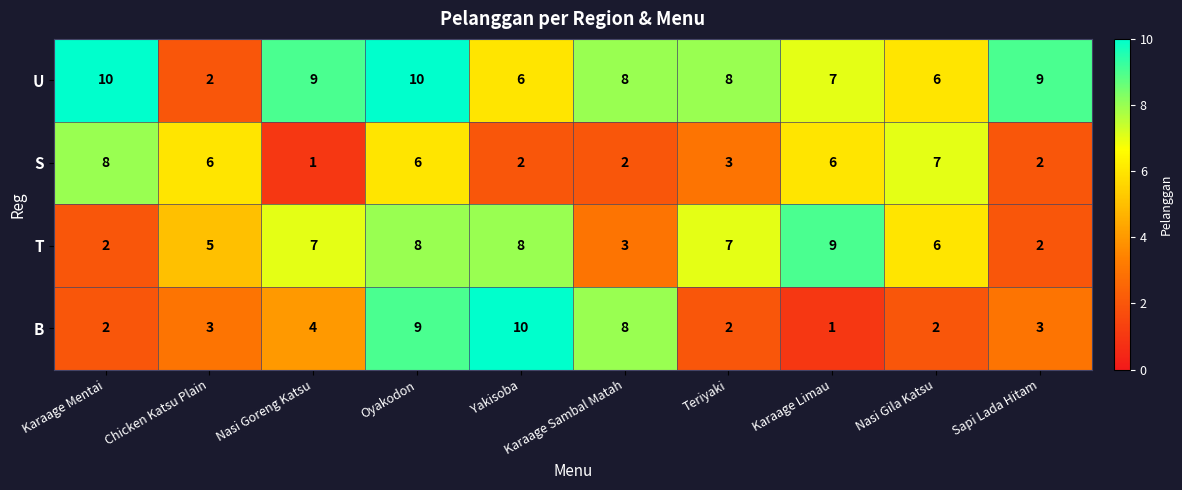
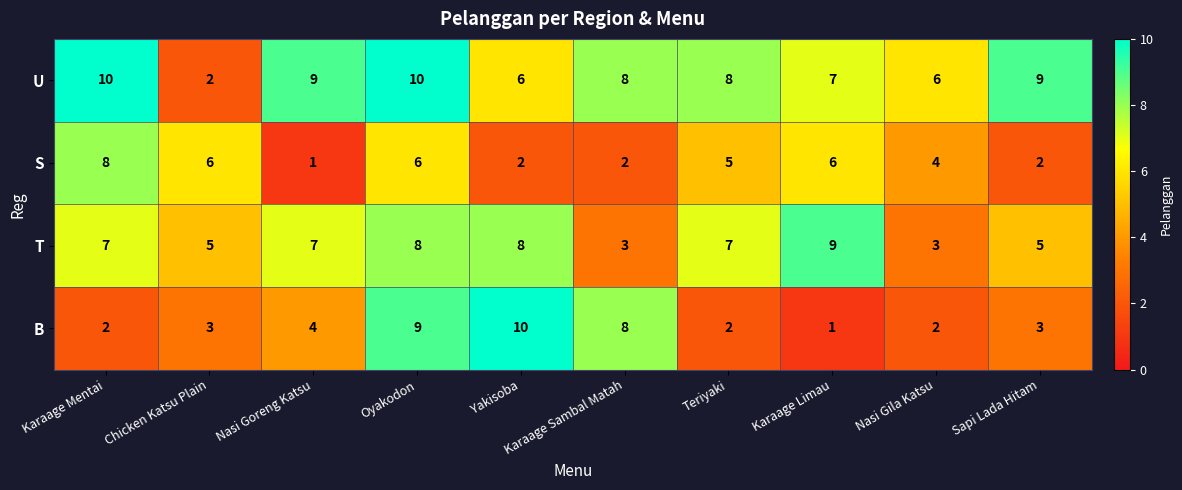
  {
    "U": {
      "Karaage Mentai": 10,
      "Chicken Katsu Plain": 2,
      "Nasi Goreng Katsu": 9,
      "Oyakodon": 10,
      "Yakisoba": 6,
      "Karaage Sambal Matah": 8,
      "Teriyaki": 8,
      "Karaage Limau": 7,
      "Nasi Gila Katsu": 6,
      "Sapi Lada Hitam": 9
    },
    "S": {
      "Karaage Mentai": 8,
      "Chicken Katsu Plain": 6,
      "Nasi Goreng Katsu": 1,
      "Oyakodon": 6,
      "Yakisoba": 2,
      "Karaage Sambal Matah": 2,
-     "Teriyaki": 3,
+     "Teriyaki": 5,
      "Karaage Limau": 6,
-     "Nasi Gila Katsu": 7,
+     "Nasi Gila Katsu": 4,
      "Sapi Lada Hitam": 2
    },
    "T": {
-     "Karaage Mentai": 2,
+     "Karaage Mentai": 7,
      "Chicken Katsu Plain": 5,
      "Nasi Goreng Katsu": 7,
      "Oyakodon": 8,
      "Yakisoba": 8,
      "Karaage Sambal Matah": 3,
      "Teriyaki": 7,
      "Karaage Limau": 9,
-     "Nasi Gila Katsu": 6,
-     "Sapi Lada Hitam": 2
+     "Nasi Gila Katsu": 3,
+     "Sapi Lada Hitam": 5
    },
    "B": {
      "Karaage Mentai": 2,
      "Chicken Katsu Plain": 3,
      "Nasi Goreng Katsu": 4,
      "Oyakodon": 9,
      "Yakisoba": 10,
      "Karaage Sambal Matah": 8,
      "Teriyaki": 2,
      "Karaage Limau": 1,
      "Nasi Gila Katsu": 2,
      "Sapi Lada Hitam": 3
    }
  }
